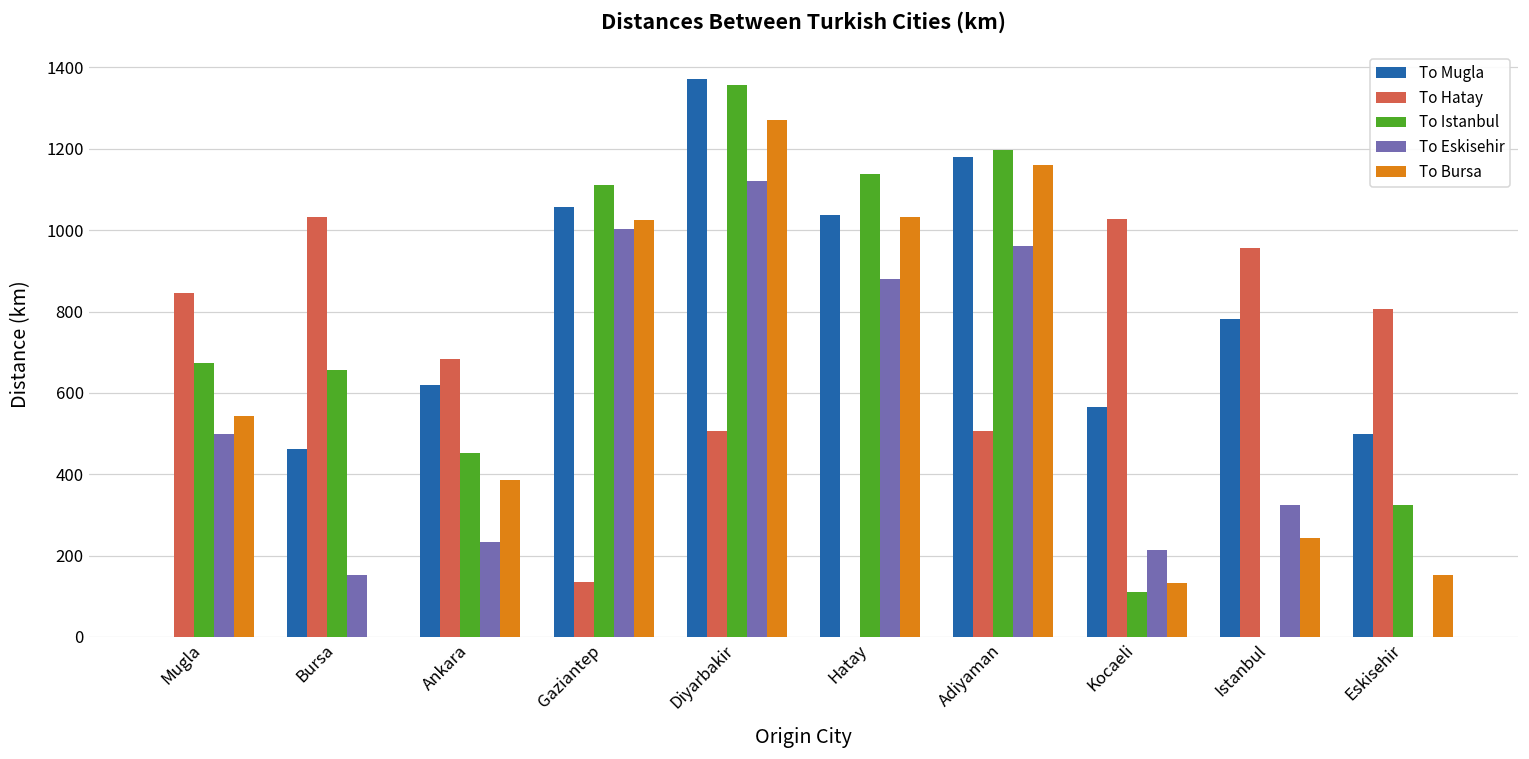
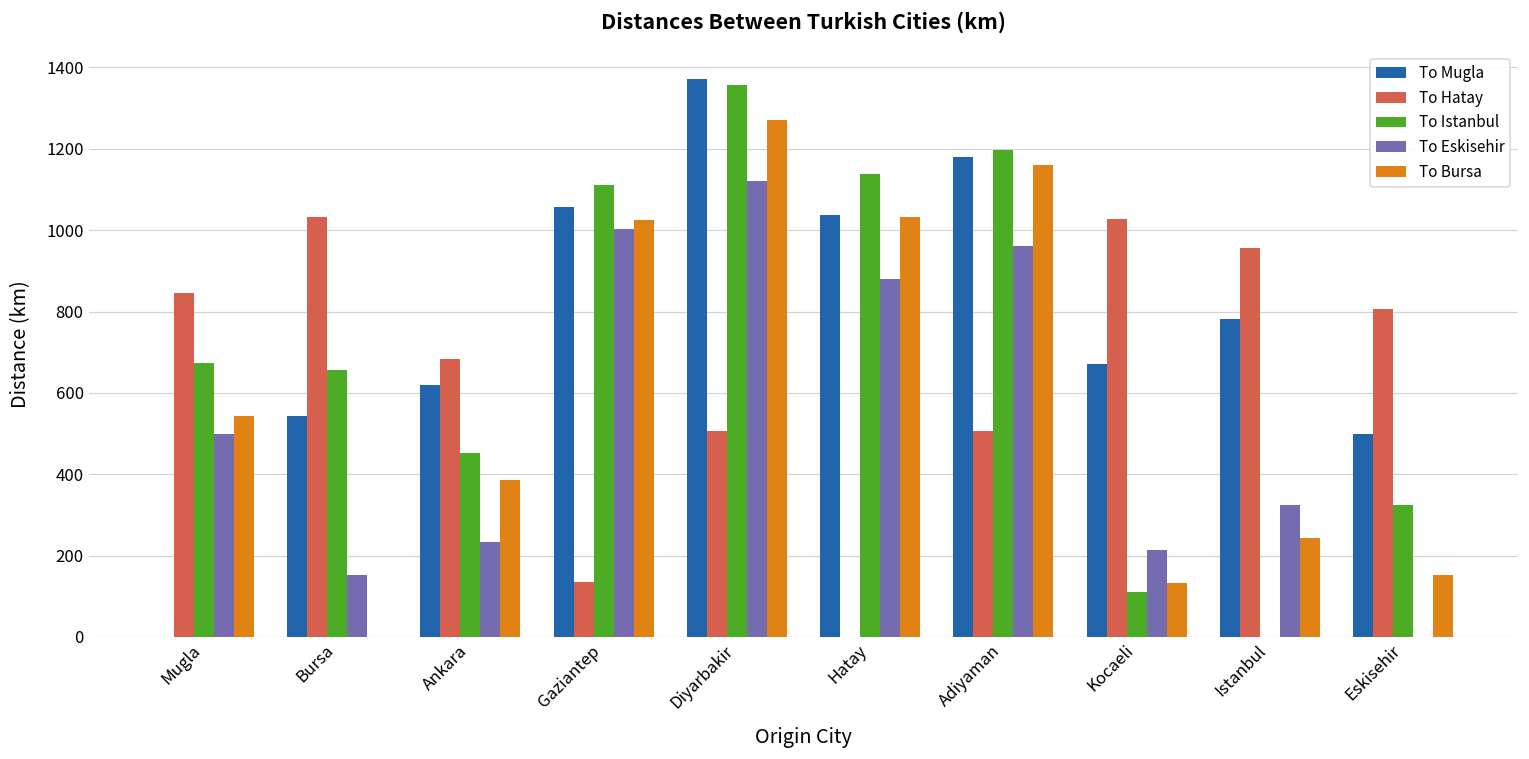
  {
    "To Mugla": {
      "Mugla": 0,
-     "Bursa": 460,
+     "Bursa": 540,
      "Ankara": 620,
      "Gaziantep": 1060,
      "Diyarbakir": 1370,
      "Hatay": 1040,
      "Adiyaman": 1180,
-     "Kocaeli": 570,
+     "Kocaeli": 670,
      "Istanbul": 780,
      "Eskisehir": 500
    },
    "To Hatay": {
      "Mugla": 850,
      "Bursa": 1030,
      "Ankara": 680,
      "Gaziantep": 140,
      "Diyarbakir": 510,
      "Hatay": 0,
      "Adiyaman": 510,
      "Kocaeli": 1030,
      "Istanbul": 960,
      "Eskisehir": 810
    },
    "To Istanbul": {
      "Mugla": 670,
      "Bursa": 660,
      "Ankara": 450,
      "Gaziantep": 1110,
      "Diyarbakir": 1360,
      "Hatay": 1140,
      "Adiyaman": 1200,
      "Kocaeli": 110,
      "Istanbul": 0,
      "Eskisehir": 330
    },
    "To Eskisehir": {
      "Mugla": 500,
      "Bursa": 150,
      "Ankara": 230,
      "Gaziantep": 1000,
      "Diyarbakir": 1120,
      "Hatay": 880,
      "Adiyaman": 960,
      "Kocaeli": 210,
      "Istanbul": 330,
      "Eskisehir": 0
    },
    "To Bursa": {
      "Mugla": 540,
      "Bursa": 0,
      "Ankara": 390,
      "Gaziantep": 1030,
      "Diyarbakir": 1270,
      "Hatay": 1030,
      "Adiyaman": 1160,
      "Kocaeli": 130,
      "Istanbul": 240,
      "Eskisehir": 150
    }
  }
